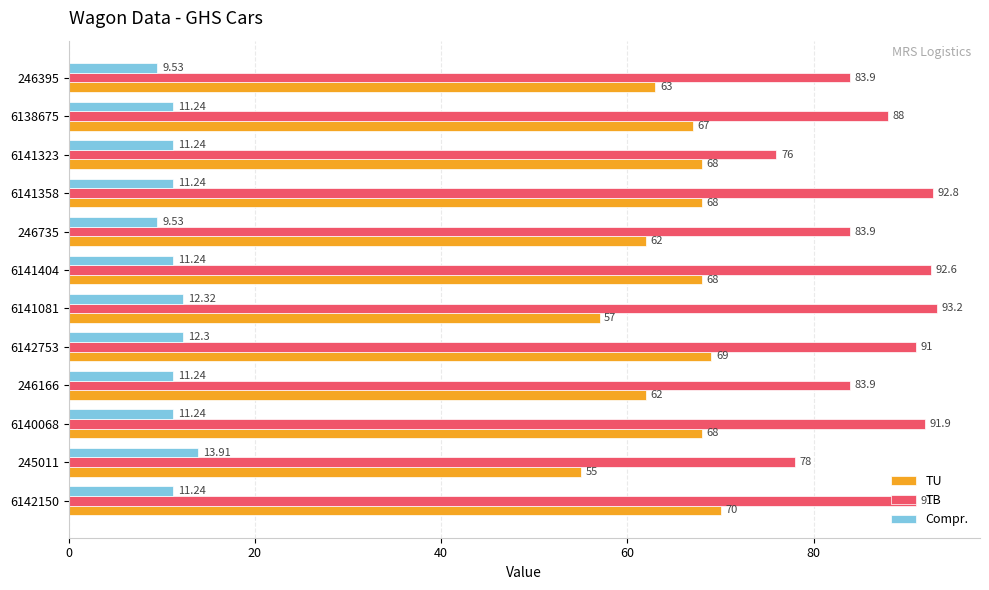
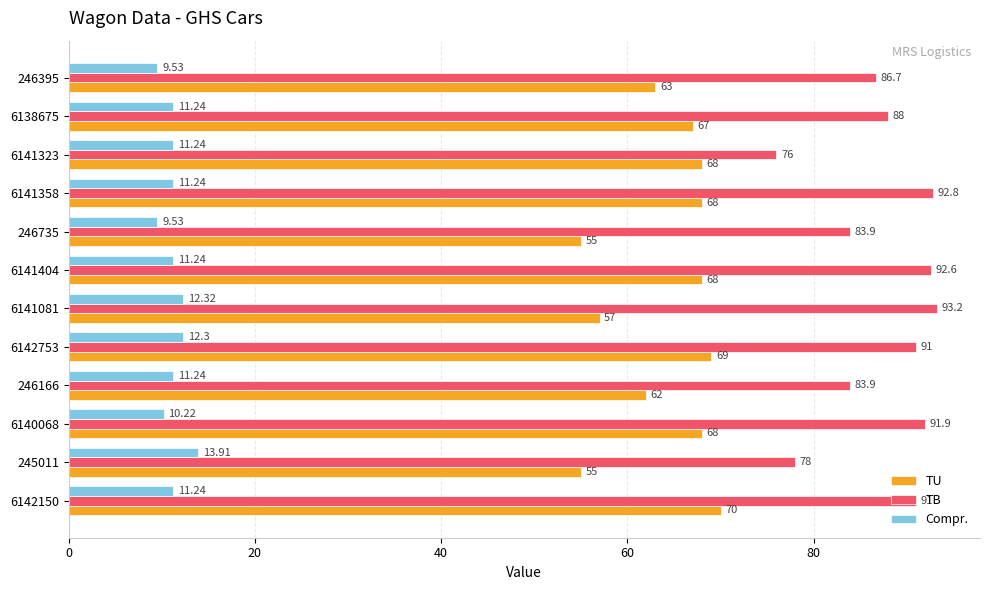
  {
    "TU": {
      "246395": 63,
      "6138675": 67,
      "6141323": 68,
      "6141358": 68,
-     "246735": 62,
+     "246735": 55,
      "6141404": 68,
      "6141081": 57,
      "6142753": 69,
      "246166": 62,
      "6140068": 68,
      "245011": 55,
      "6142150": 70
    },
    "TB": {
-     "246395": 83.9,
+     "246395": 86.7,
      "6138675": 88,
      "6141323": 76,
      "6141358": 92.8,
      "246735": 83.9,
      "6141404": 92.6,
      "6141081": 93.2,
      "6142753": 91,
      "246166": 83.9,
      "6140068": 91.9,
      "245011": 78,
      "6142150": 91
    },
    "Compr.": {
      "246395": 9.53,
      "6138675": 11.24,
      "6141323": 11.24,
      "6141358": 11.24,
      "246735": 9.53,
      "6141404": 11.24,
      "6141081": 12.32,
      "6142753": 12.3,
      "246166": 11.24,
-     "6140068": 11.24,
+     "6140068": 10.22,
      "245011": 13.91,
      "6142150": 11.24
    }
  }
